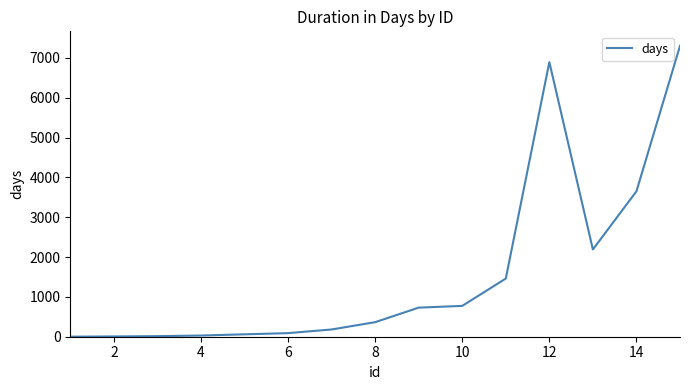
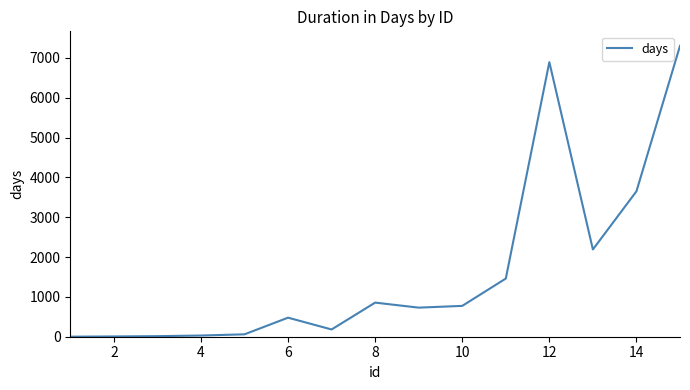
  {
    "2": 0,
    "4": 0,
-   "6": 100,
-   "8": 400,
+   "6": 500,
+   "8": 900,
    "10": 800,
    "12": 6900,
    "14": 3700
  }
